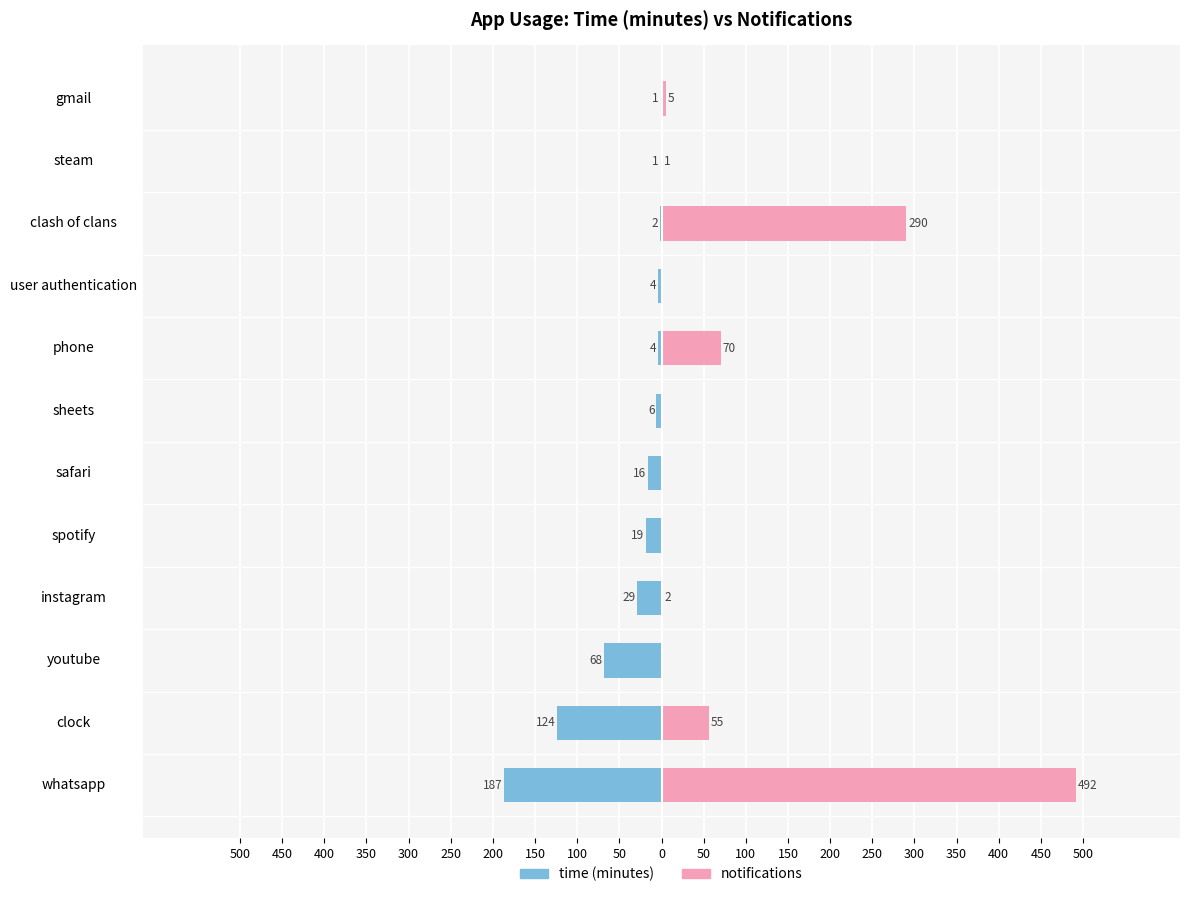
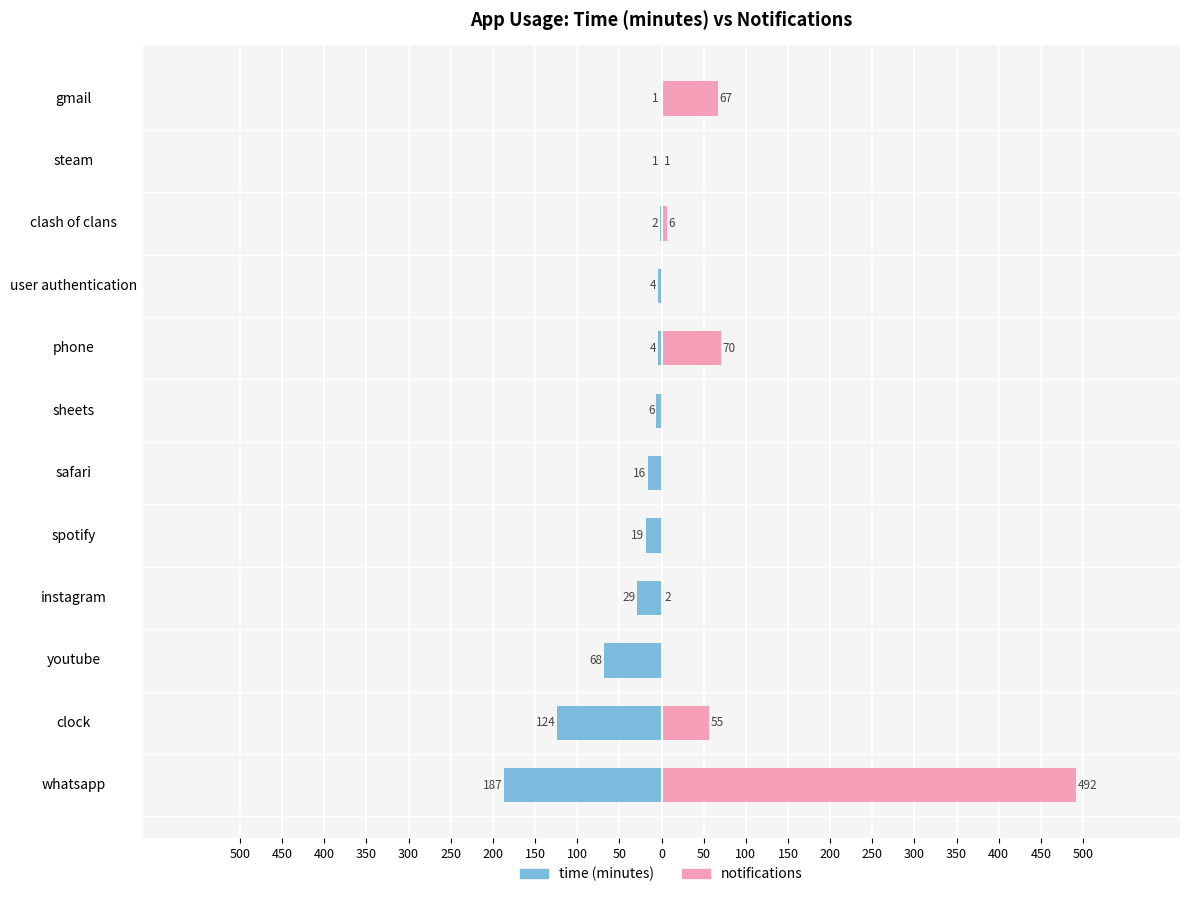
  {
    "notifications": {
-     "gmail": 5,
+     "gmail": 67,
      "steam": 1,
-     "clash of clans": 290,
+     "clash of clans": 6,
      "phone": 70,
      "instagram": 2,
      "whatsapp": 492
    }
  }
